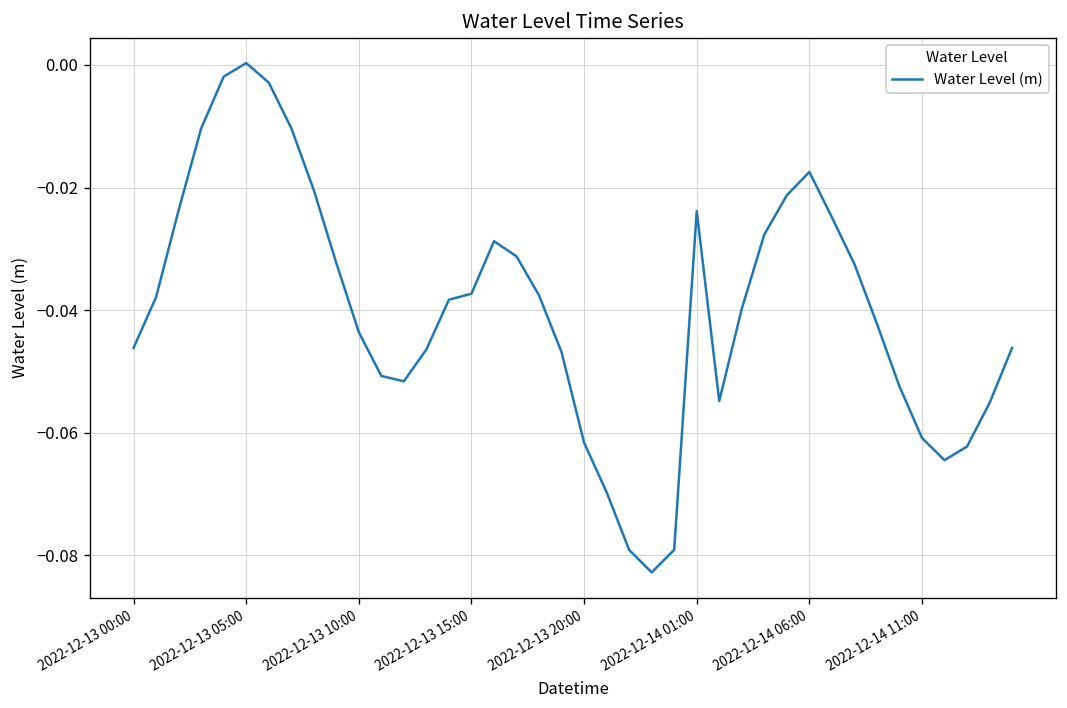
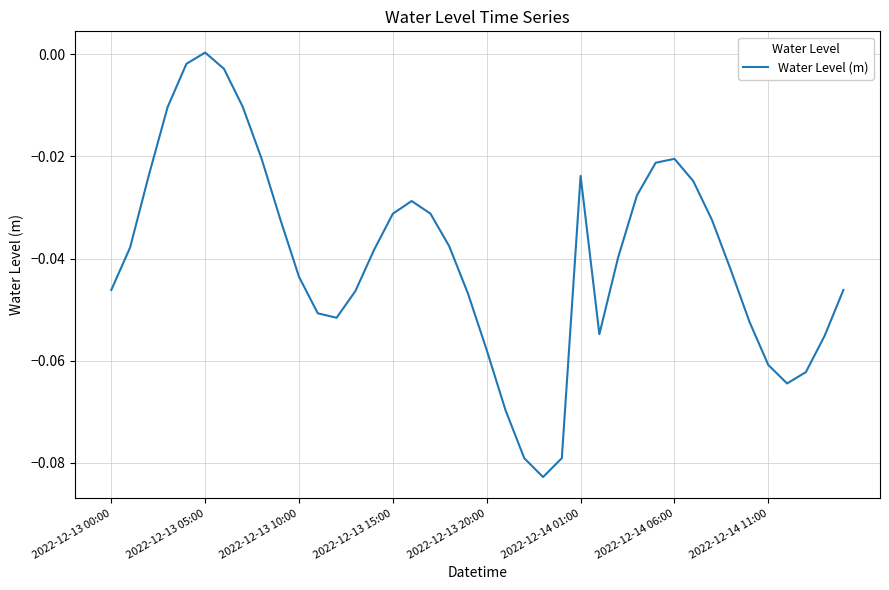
  {
    "2022-12-13 00:00": -0.046,
    "2022-12-13 05:00": 0.000,
    "2022-12-13 10:00": -0.044,
-   "2022-12-13 15:00": -0.037,
-   "2022-12-13 20:00": -0.062,
+   "2022-12-13 15:00": -0.031,
+   "2022-12-13 20:00": -0.058,
    "2022-12-14 01:00": -0.024,
-   "2022-12-14 06:00": -0.017,
+   "2022-12-14 06:00": -0.020,
    "2022-12-14 11:00": -0.061
  }
